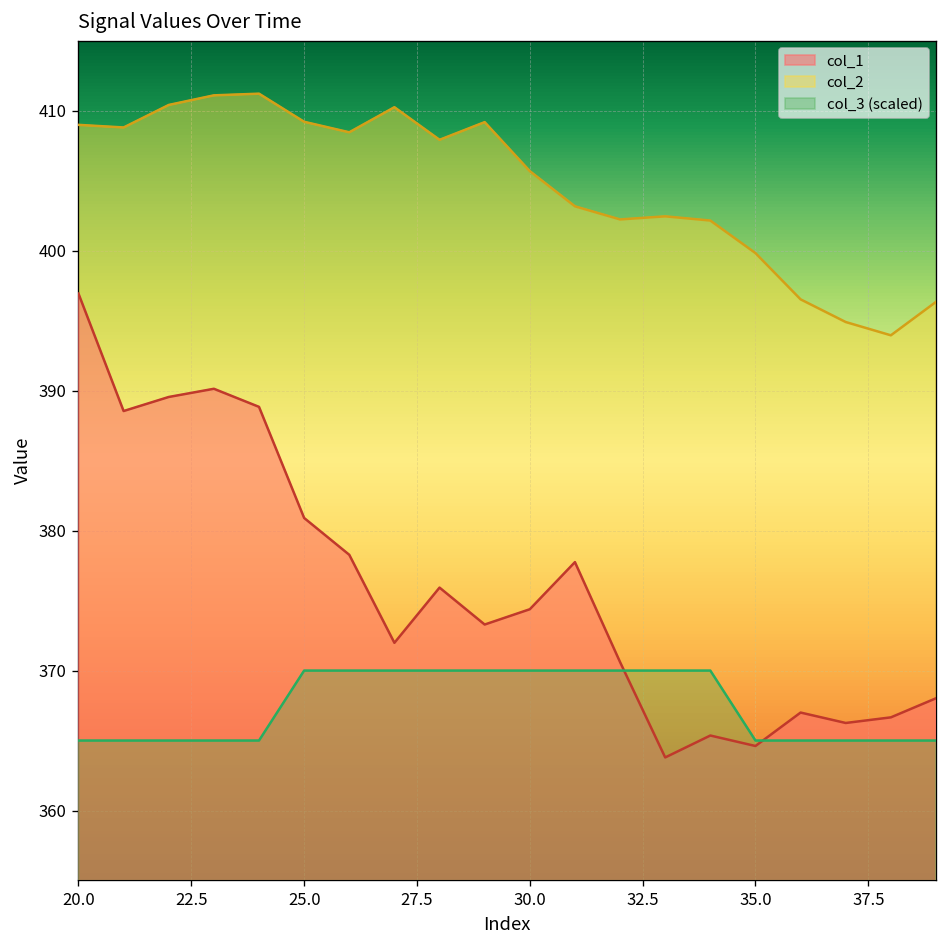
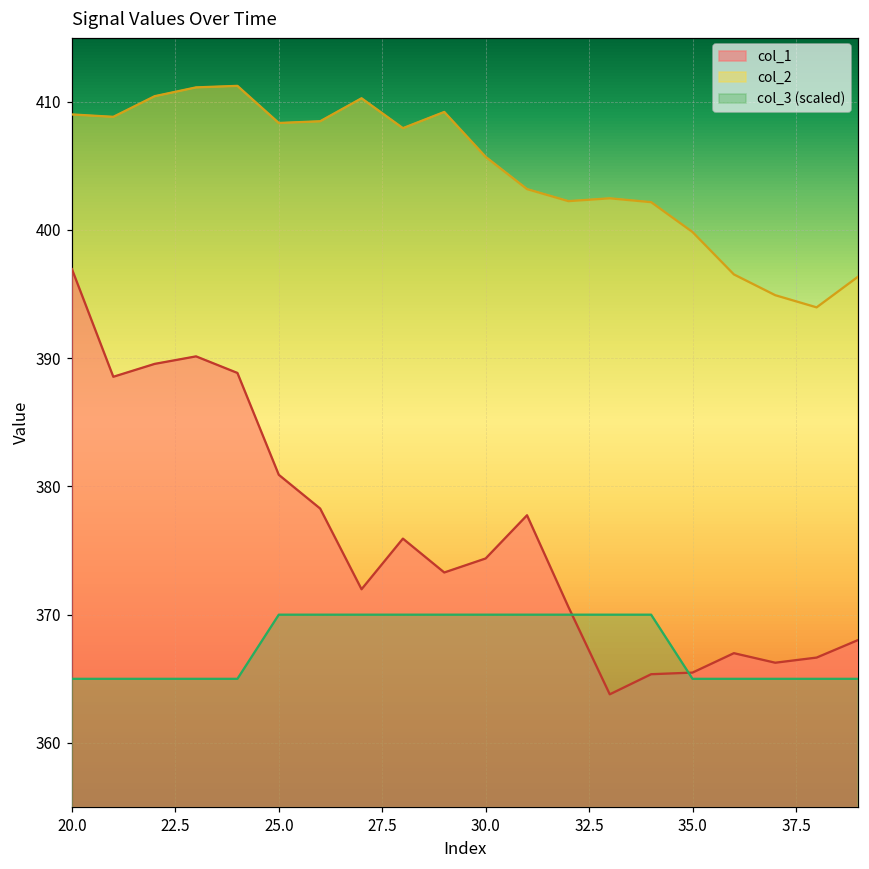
  {
    "col_1": {
      "20.0": 396.9,
      "25.0": 380.9,
      "30.0": 374.4,
-     "35.0": 364.6
+     "35.0": 365.5
    },
    "col_2": {
      "20.0": 409.0,
-     "25.0": 409.2,
+     "25.0": 408.3,
      "30.0": 405.7,
      "35.0": 399.8
    },
    "col_3 (scaled)": {
      "20.0": 365.0,
      "25.0": 370.0,
      "30.0": 370.0,
      "35.0": 365.0
    }
  }
